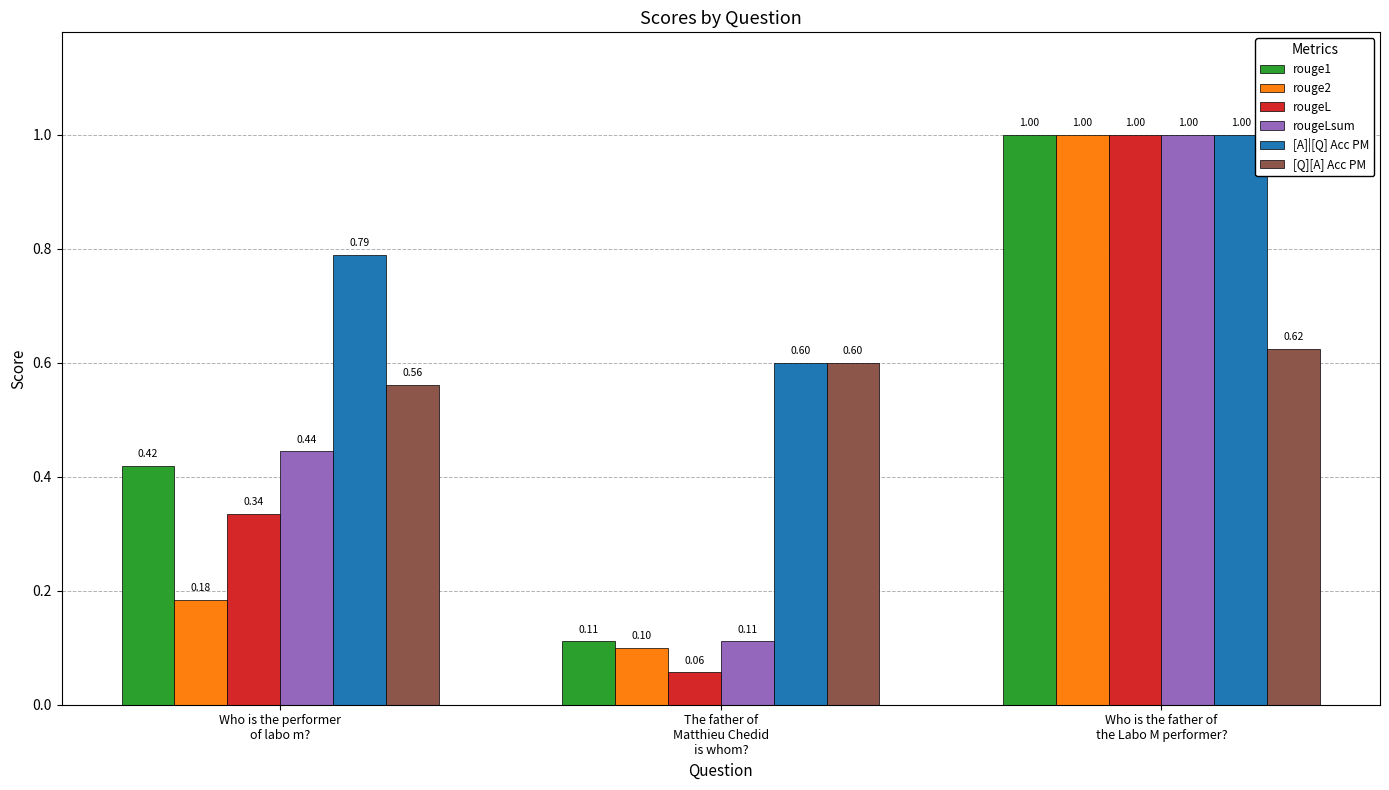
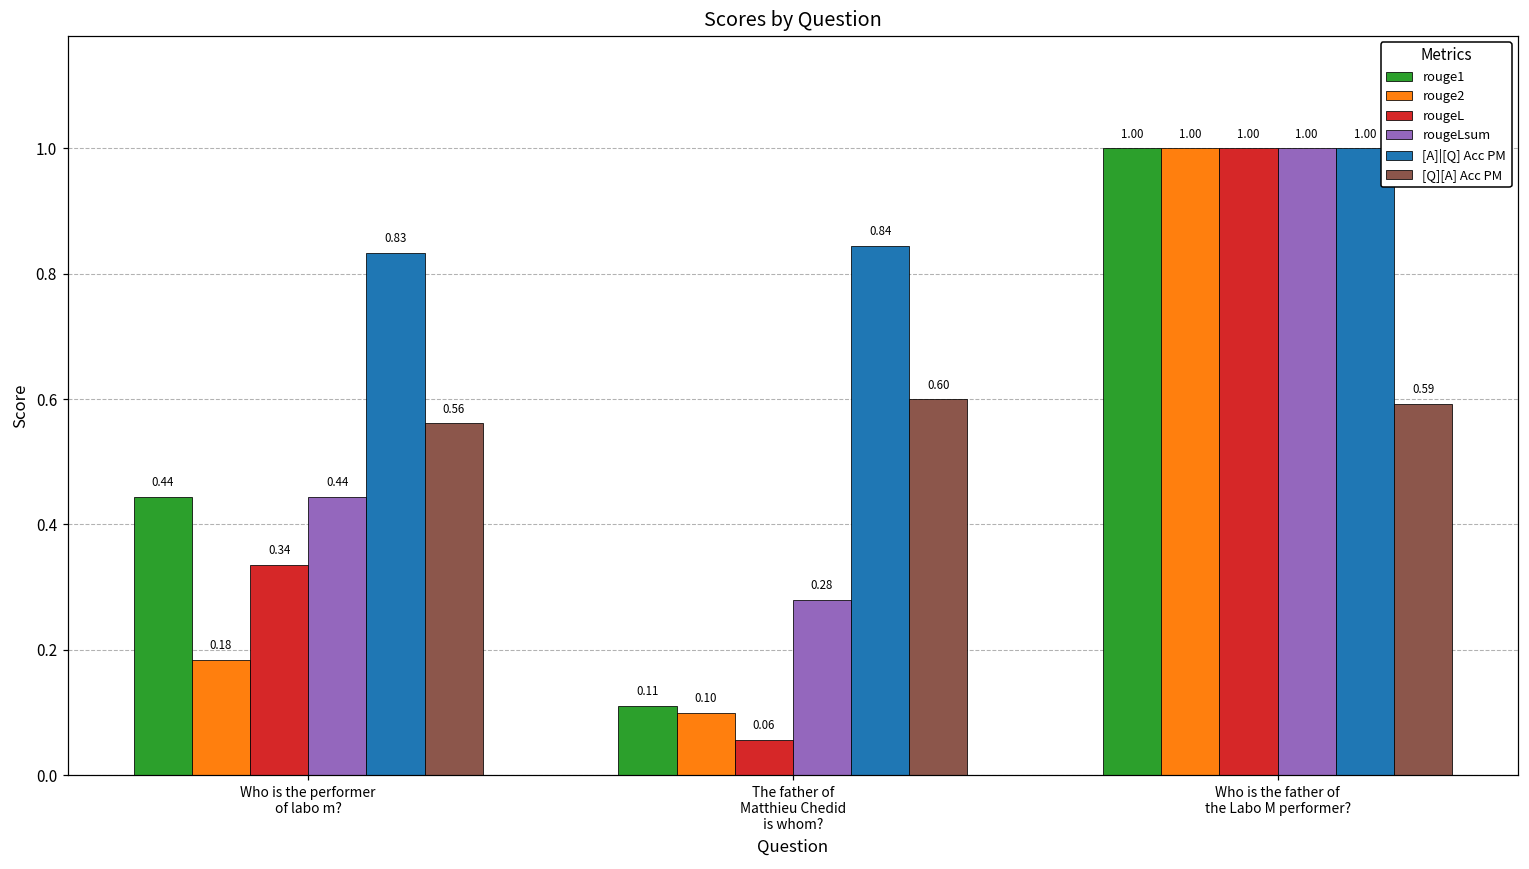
  {
    "rouge1": {
-     "Who is the performer of labo m?": 0.42,
+     "Who is the performer of labo m?": 0.44,
      "The father of Matthieu Chedid is whom?": 0.11,
      "Who is the father of the Labo M performer?": 1.00
    },
    "rouge2": {
      "Who is the performer of labo m?": 0.18,
      "The father of Matthieu Chedid is whom?": 0.10,
      "Who is the father of the Labo M performer?": 1.00
    },
    "rougeL": {
      "Who is the performer of labo m?": 0.34,
      "The father of Matthieu Chedid is whom?": 0.06,
      "Who is the father of the Labo M performer?": 1.00
    },
    "rougeLsum": {
      "Who is the performer of labo m?": 0.44,
-     "The father of Matthieu Chedid is whom?": 0.11,
+     "The father of Matthieu Chedid is whom?": 0.28,
      "Who is the father of the Labo M performer?": 1.00
    },
    "[A]|[Q] Acc PM": {
-     "Who is the performer of labo m?": 0.79,
-     "The father of Matthieu Chedid is whom?": 0.60,
+     "Who is the performer of labo m?": 0.83,
+     "The father of Matthieu Chedid is whom?": 0.84,
      "Who is the father of the Labo M performer?": 1.00
    },
    "[Q][A] Acc PM": {
      "Who is the performer of labo m?": 0.56,
      "The father of Matthieu Chedid is whom?": 0.60,
-     "Who is the father of the Labo M performer?": 0.62
+     "Who is the father of the Labo M performer?": 0.59
    }
  }
